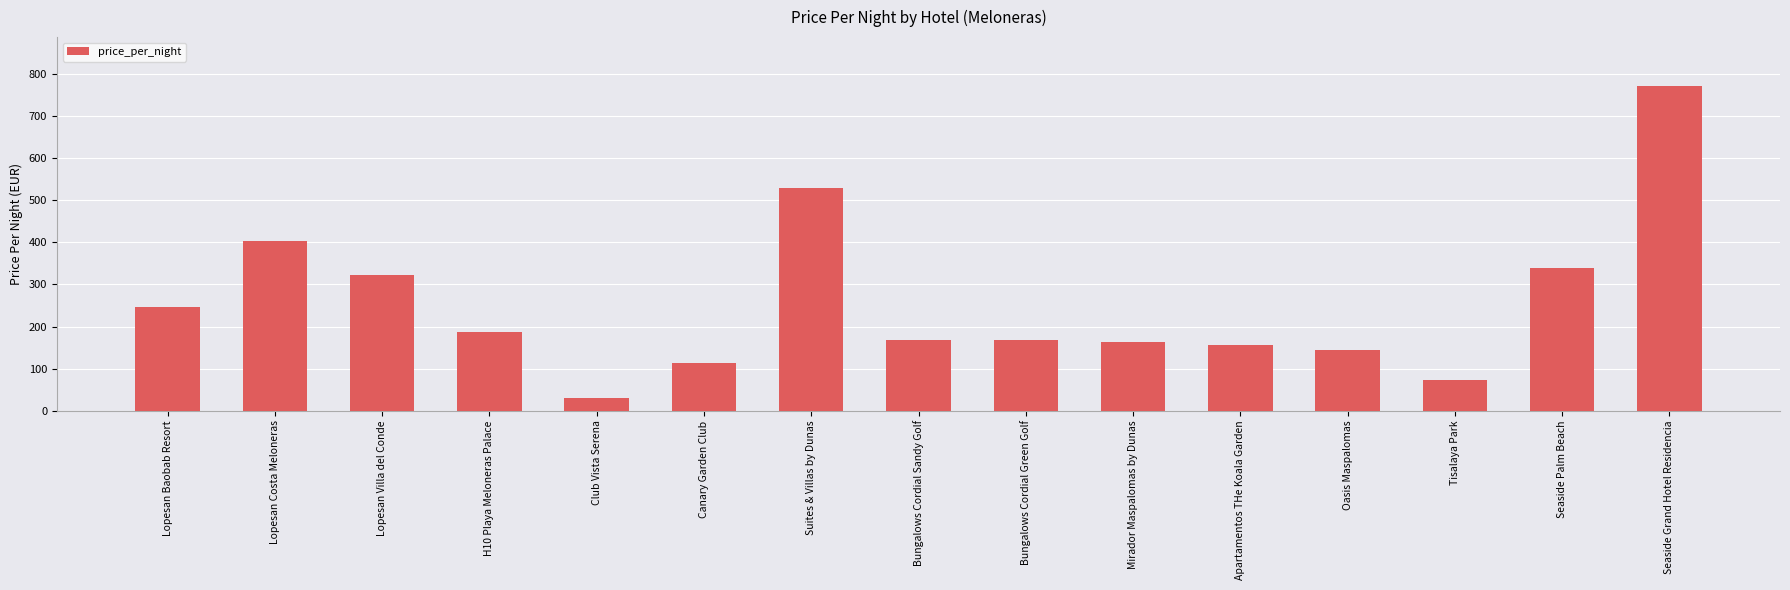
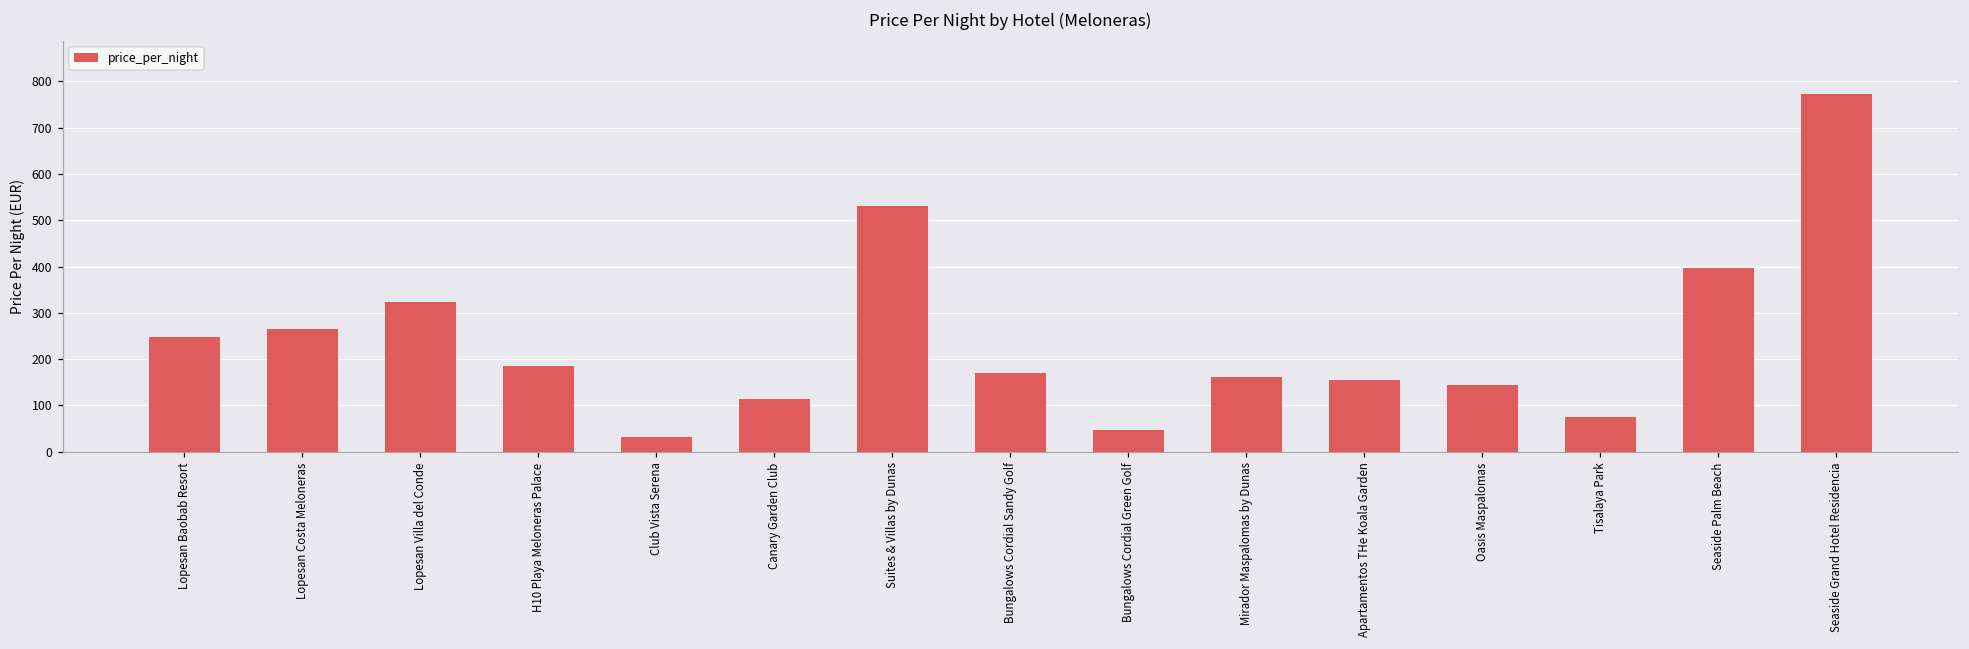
  {
    "Lopesan Baobab Resort": 250,
-   "Lopesan Costa Meloneras": 400,
+   "Lopesan Costa Meloneras": 270,
    "Lopesan Villa del Conde": 320,
    "H10 Playa Meloneras Palace": 190,
    "Club Vista Serena": 30,
    "Canary Garden Club": 110,
    "Suites & Villas by Dunas": 530,
    "Bungalows Cordial Sandy Golf": 170,
-   "Bungalows Cordial Green Golf": 170,
+   "Bungalows Cordial Green Golf": 50,
    "Mirador Maspalomas by Dunas": 160,
    "Apartamentos THe Koala Garden": 160,
    "Oasis Maspalomas": 150,
    "Tisalaya Park": 70,
-   "Seaside Palm Beach": 340,
+   "Seaside Palm Beach": 400,
    "Seaside Grand Hotel Residencia": 770
  }
